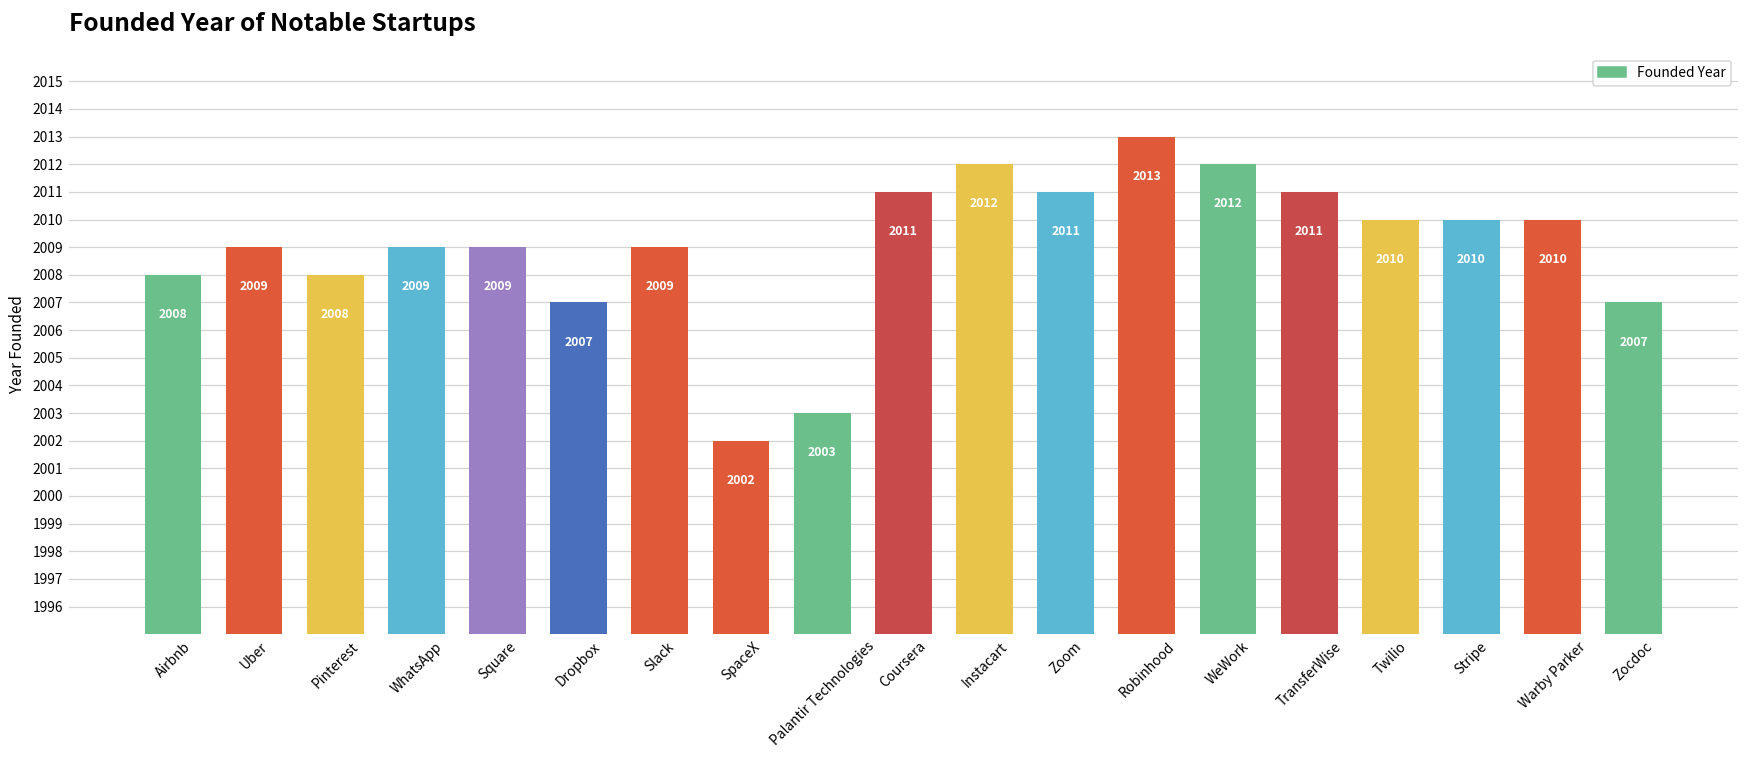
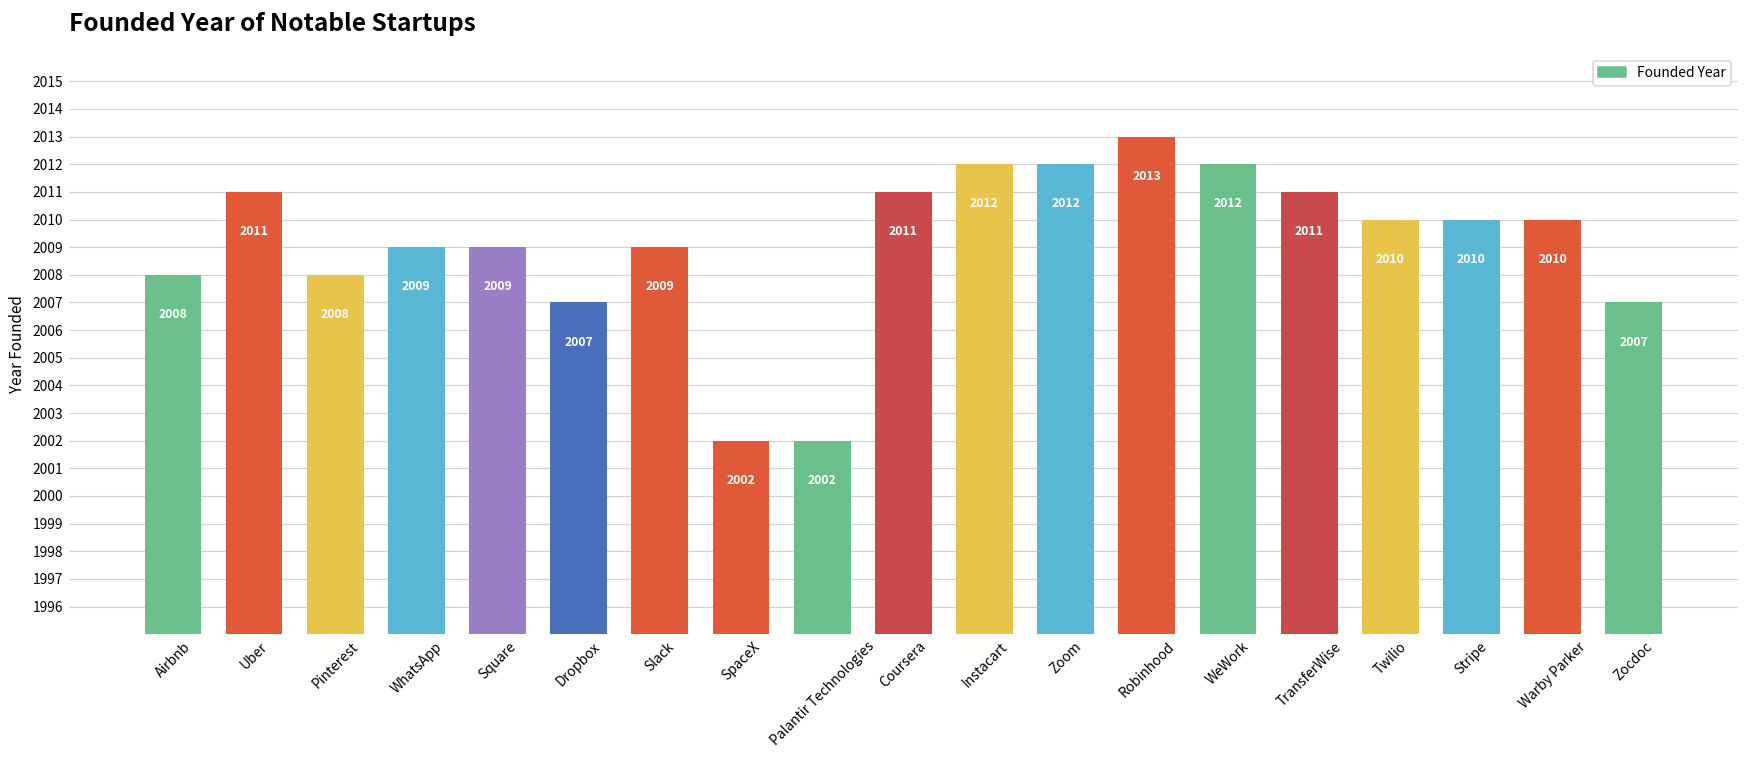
  {
    "Airbnb": 2008,
-   "Uber": 2009,
+   "Uber": 2011,
    "Pinterest": 2008,
    "WhatsApp": 2009,
    "Square": 2009,
    "Dropbox": 2007,
    "Slack": 2009,
    "SpaceX": 2002,
-   "Palantir Technologies": 2003,
+   "Palantir Technologies": 2002,
    "Coursera": 2011,
    "Instacart": 2012,
-   "Zoom": 2011,
+   "Zoom": 2012,
    "Robinhood": 2013,
    "WeWork": 2012,
    "TransferWise": 2011,
    "Twilio": 2010,
    "Stripe": 2010,
    "Warby Parker": 2010,
    "Zocdoc": 2007
  }
